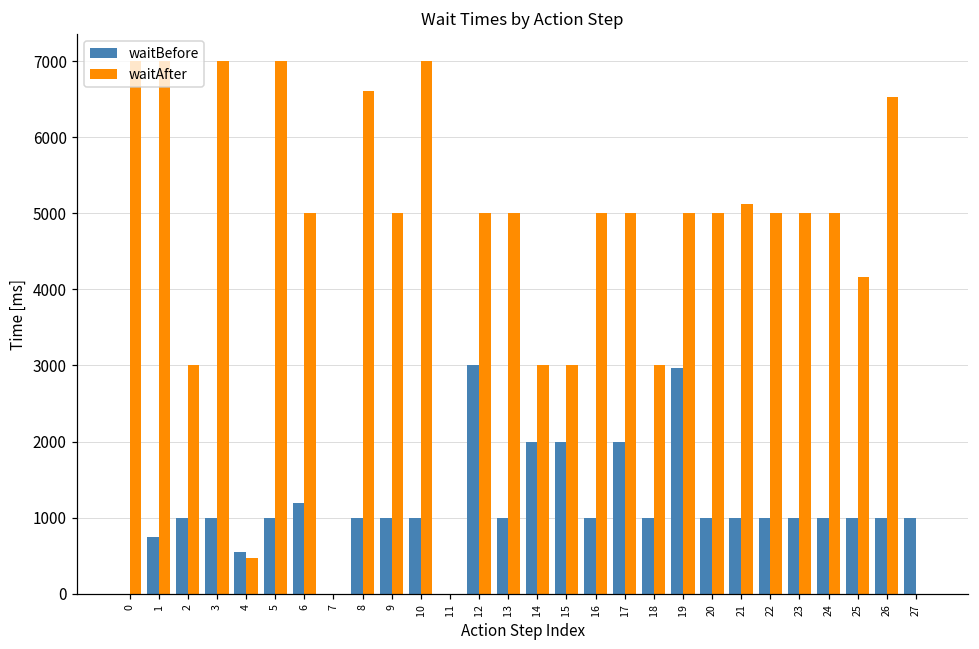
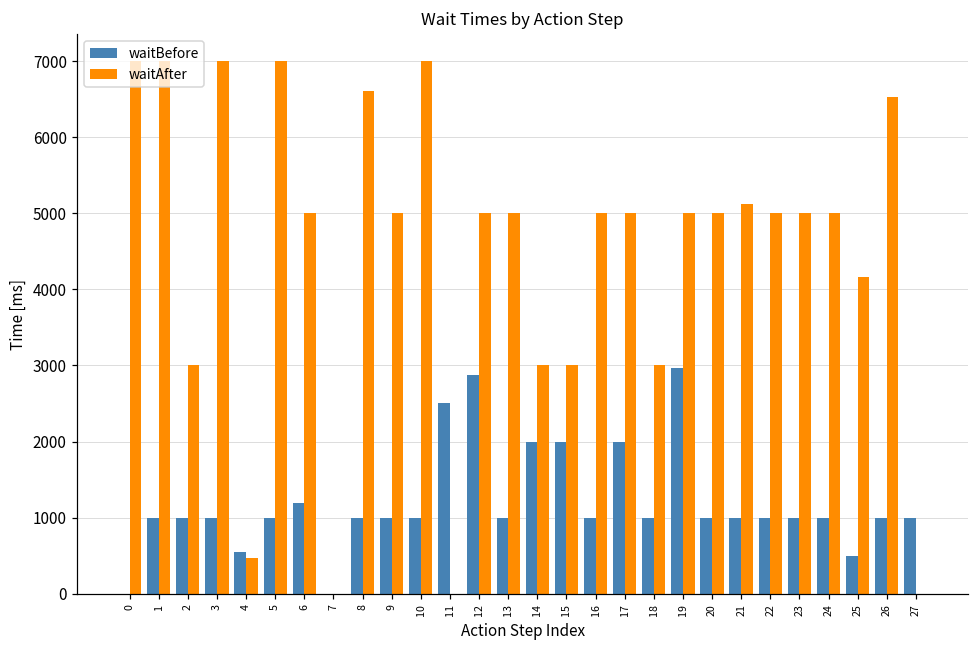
  {
    "waitBefore": {
      "0": 0,
-     "1": 800,
+     "1": 1000,
      "2": 1000,
      "3": 1000,
      "4": 500,
      "5": 1000,
      "6": 1200,
      "7": 0,
      "8": 1000,
      "9": 1000,
      "10": 1000,
-     "11": 0,
-     "12": 3000,
+     "11": 2500,
+     "12": 2900,
      "13": 1000,
      "14": 2000,
      "15": 2000,
      "16": 1000,
      "17": 2000,
      "18": 1000,
      "19": 3000,
      "20": 1000,
      "21": 1000,
      "22": 1000,
      "23": 1000,
      "24": 1000,
-     "25": 1000,
+     "25": 500,
      "26": 1000,
      "27": 1000
    },
    "waitAfter": {
      "2": 3000,
      "3": 7000,
      "4": 500,
      "5": 7000,
      "6": 5000,
      "7": 0,
      "8": 6600,
      "9": 5000,
      "10": 7000,
      "11": 0,
      "12": 5000,
      "13": 5000,
      "14": 3000,
      "15": 3000,
      "16": 5000,
      "17": 5000,
      "18": 3000,
      "19": 5000,
      "20": 5000,
      "21": 5100,
      "22": 5000,
      "23": 5000,
      "24": 5000,
      "25": 4200,
      "26": 6500,
      "27": 0
    }
  }
